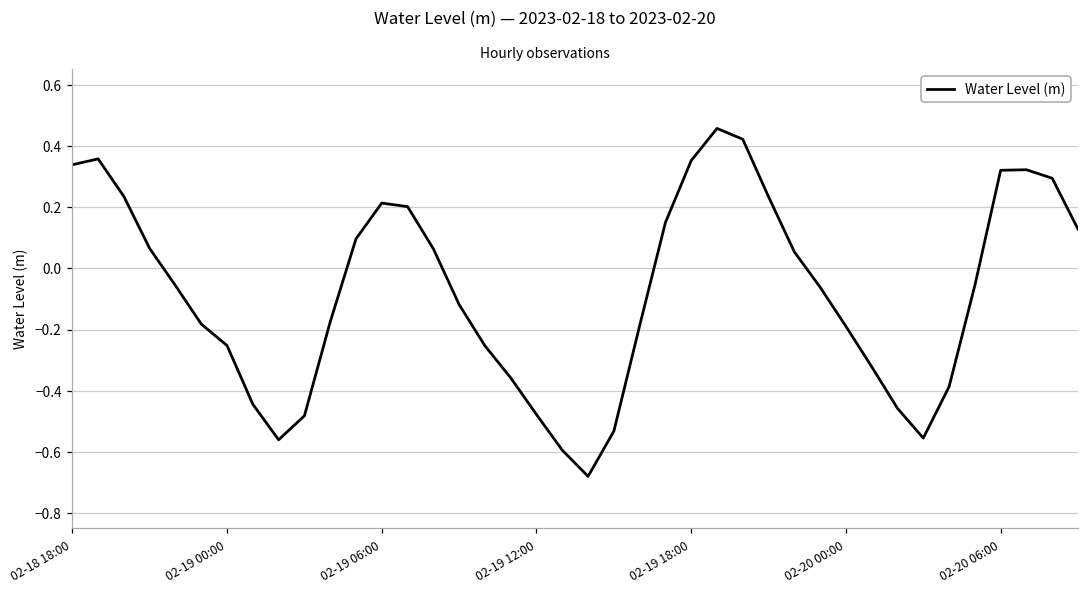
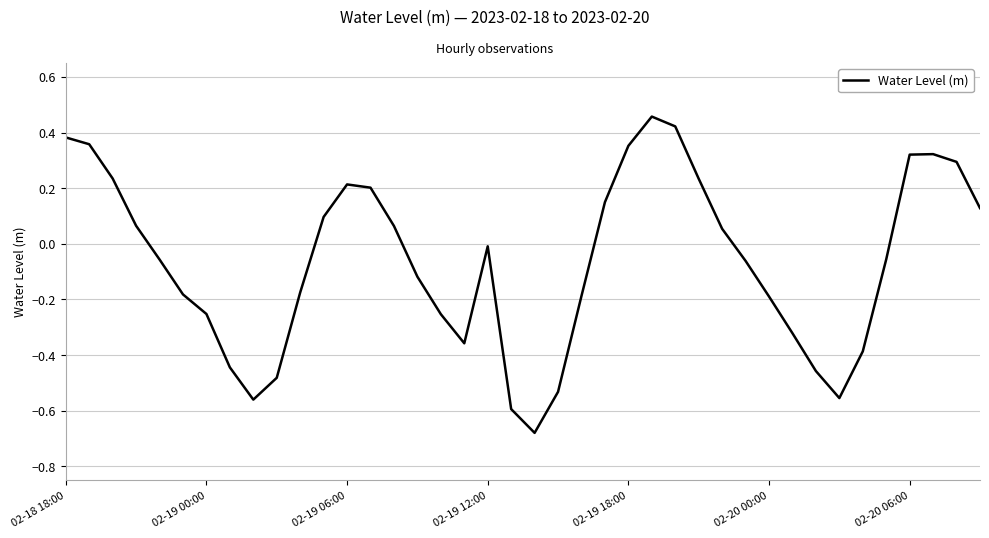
  {
-   "02-18 18:00": 0.34,
+   "02-18 18:00": 0.38,
    "02-19 00:00": -0.25,
    "02-19 06:00": 0.21,
-   "02-19 12:00": -0.48,
+   "02-19 12:00": -0.01,
    "02-19 18:00": 0.35,
    "02-20 00:00": -0.19,
    "02-20 06:00": 0.32
  }
